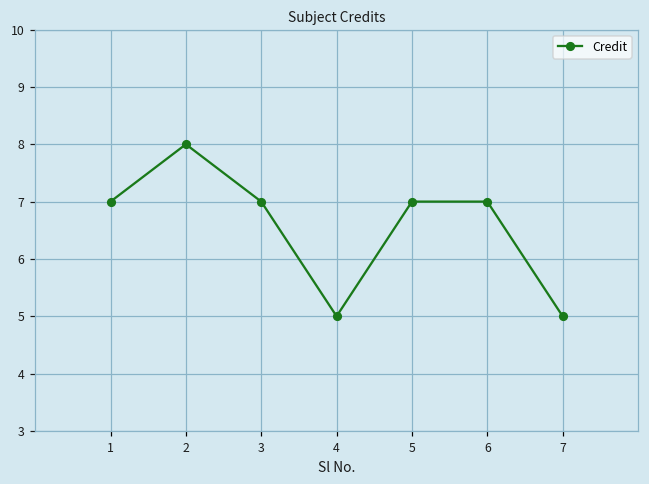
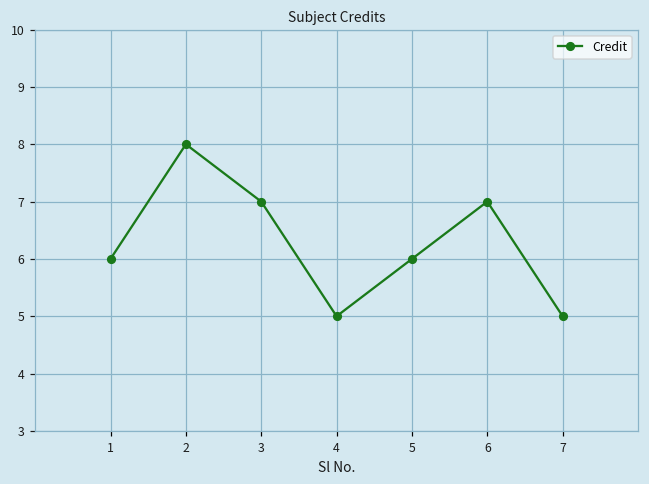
  {
-   "1": 7,
+   "1": 6,
    "2": 8,
    "3": 7,
    "4": 5,
-   "5": 7,
+   "5": 6,
    "6": 7,
    "7": 5
  }
